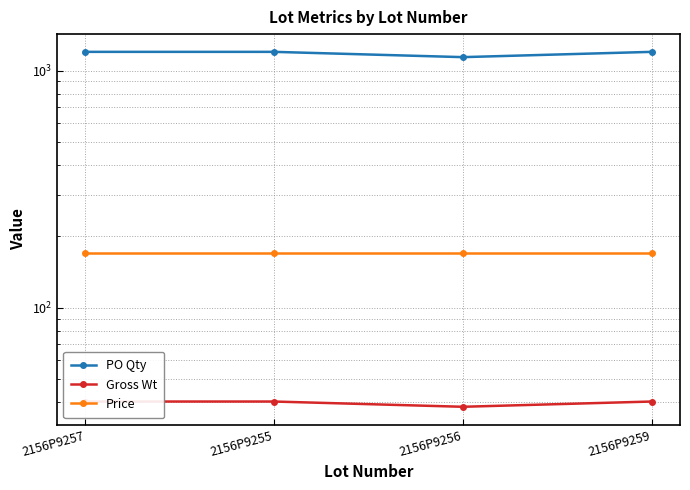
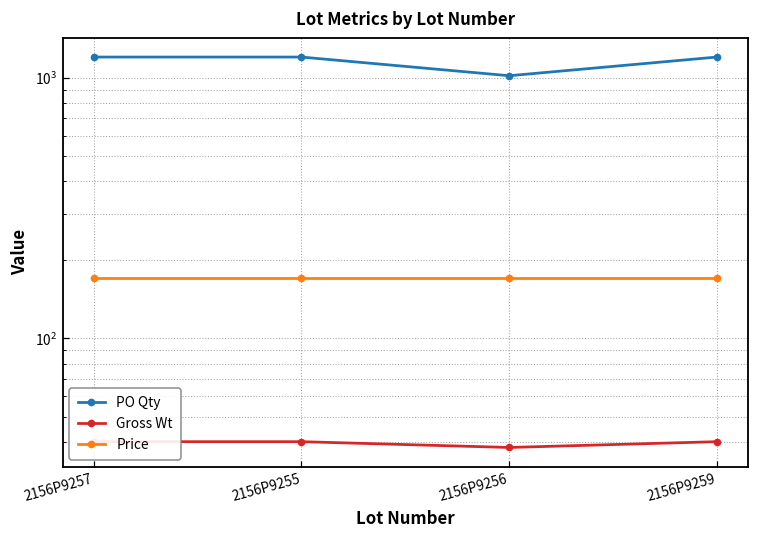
  {
    "PO Qty": {
      "2156P9257": 1200,
      "2156P9255": 1200,
-     "2156P9256": 1100,
+     "2156P9256": 1020,
      "2156P9259": 1200
    },
    "Gross Wt": {
      "2156P9255": 40,
      "2156P9256": 38,
      "2156P9259": 40
    },
    "Price": {
      "2156P9257": 170,
      "2156P9255": 170,
      "2156P9256": 170,
      "2156P9259": 170
    }
  }
